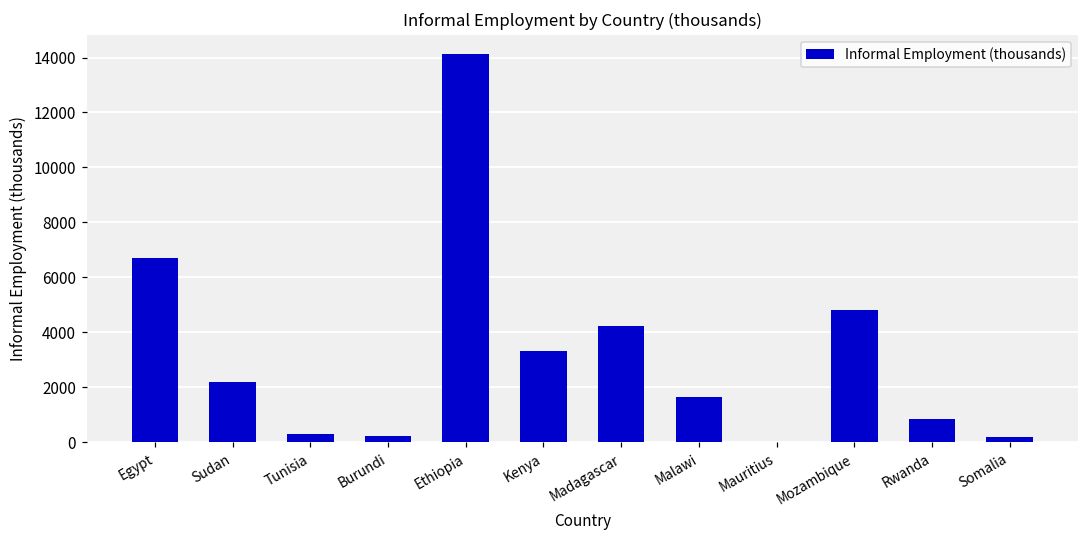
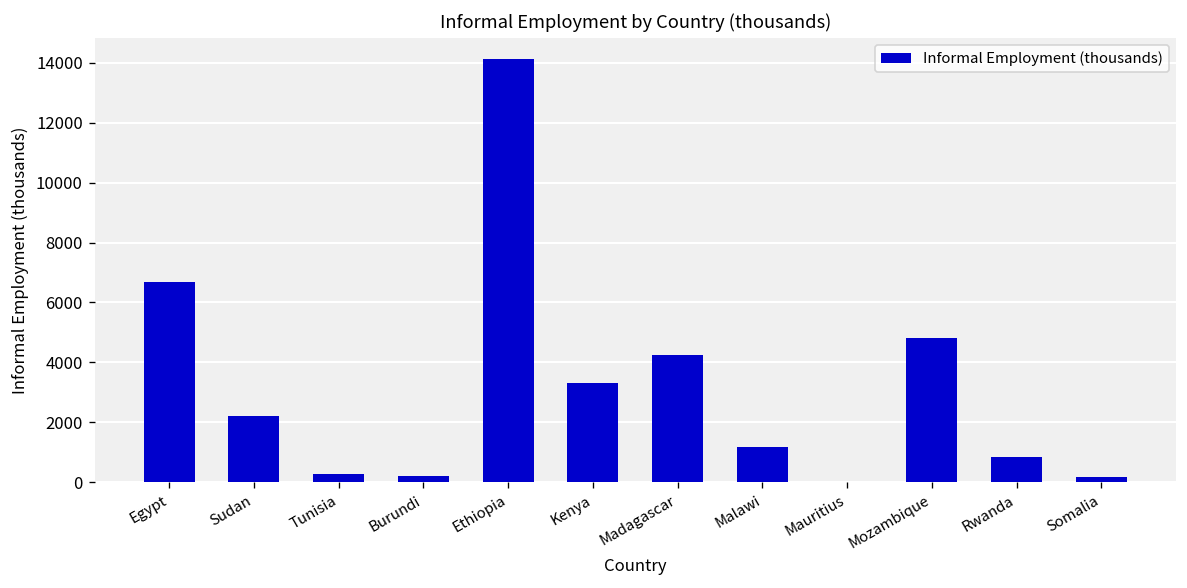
  {
    "Egypt": 6700,
    "Sudan": 2200,
    "Tunisia": 300,
    "Burundi": 200,
    "Ethiopia": 14100,
    "Kenya": 3300,
    "Madagascar": 4200,
-   "Malawi": 1600,
+   "Malawi": 1200,
    "Mozambique": 4800,
    "Rwanda": 800,
    "Somalia": 200
  }
